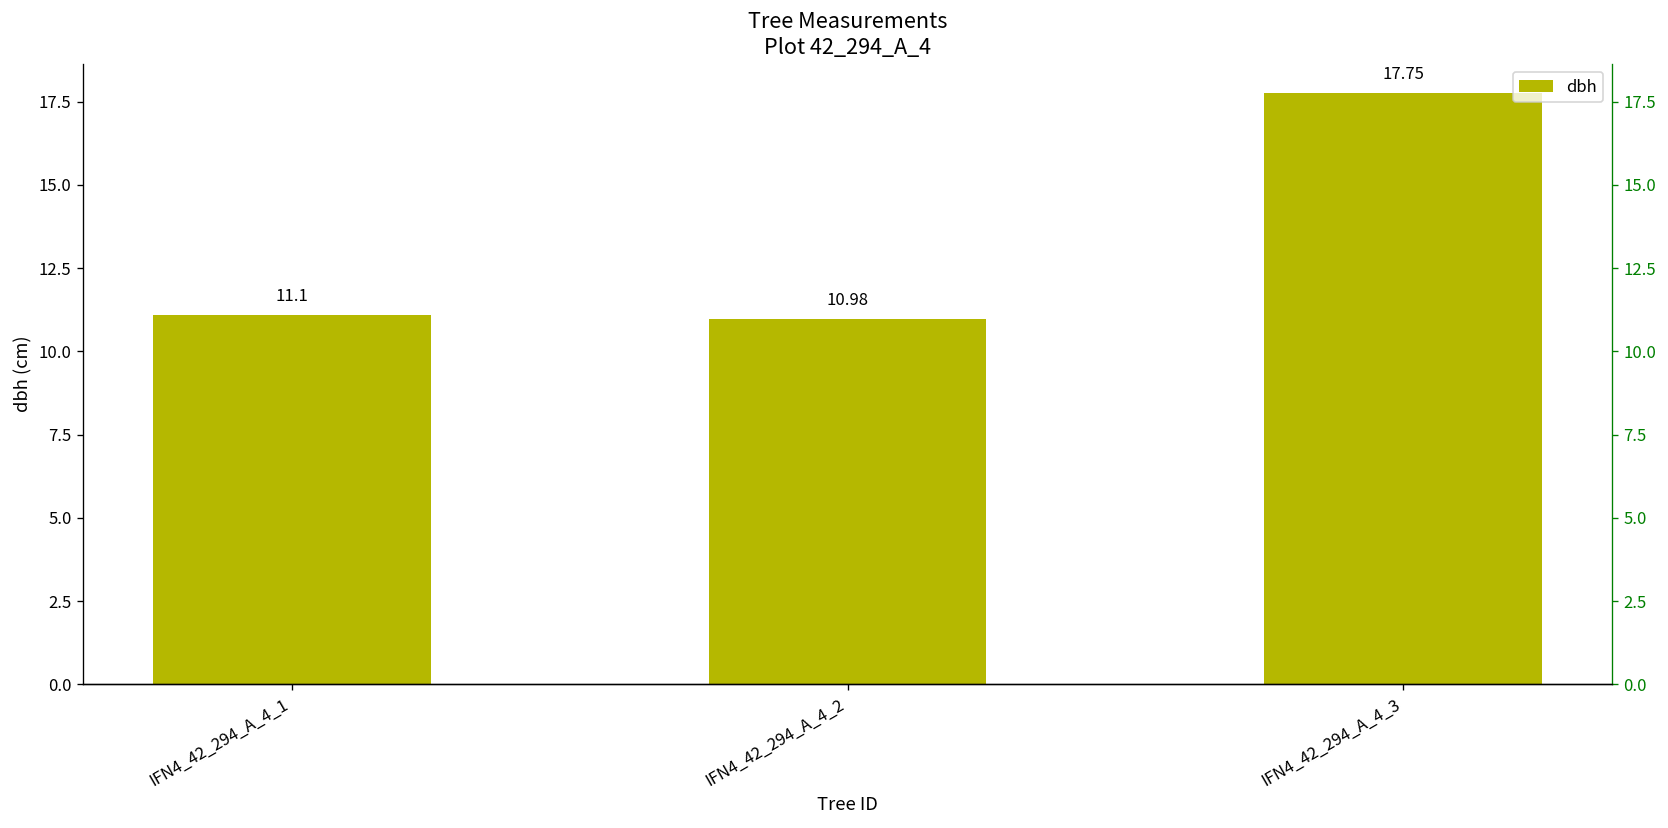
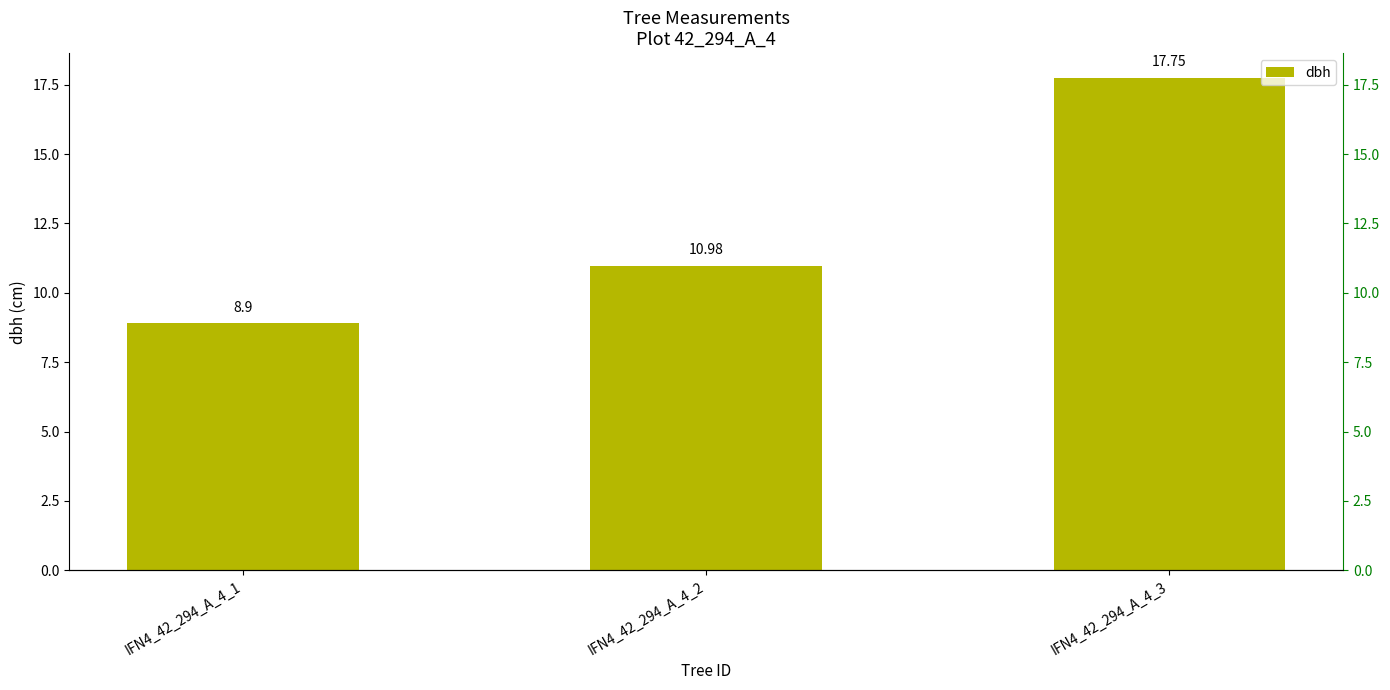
  {
-   "IFN4_42_294_A_4_1": 11.1,
+   "IFN4_42_294_A_4_1": 8.9,
    "IFN4_42_294_A_4_2": 10.98,
    "IFN4_42_294_A_4_3": 17.75
  }
